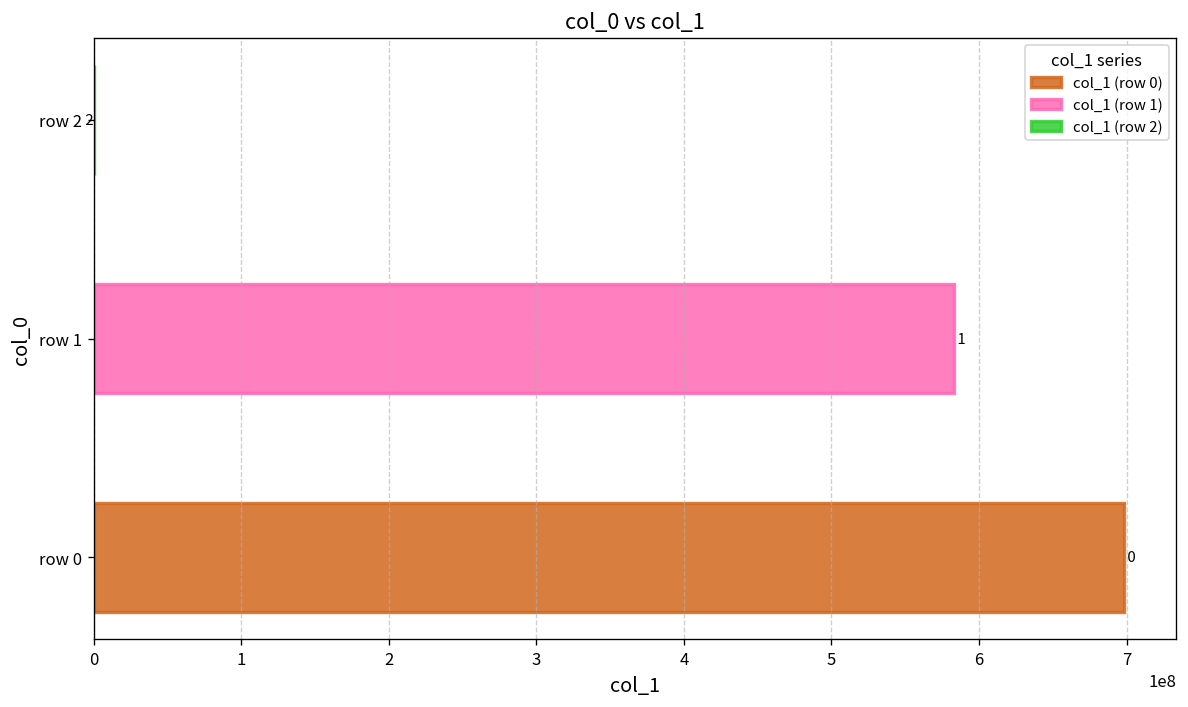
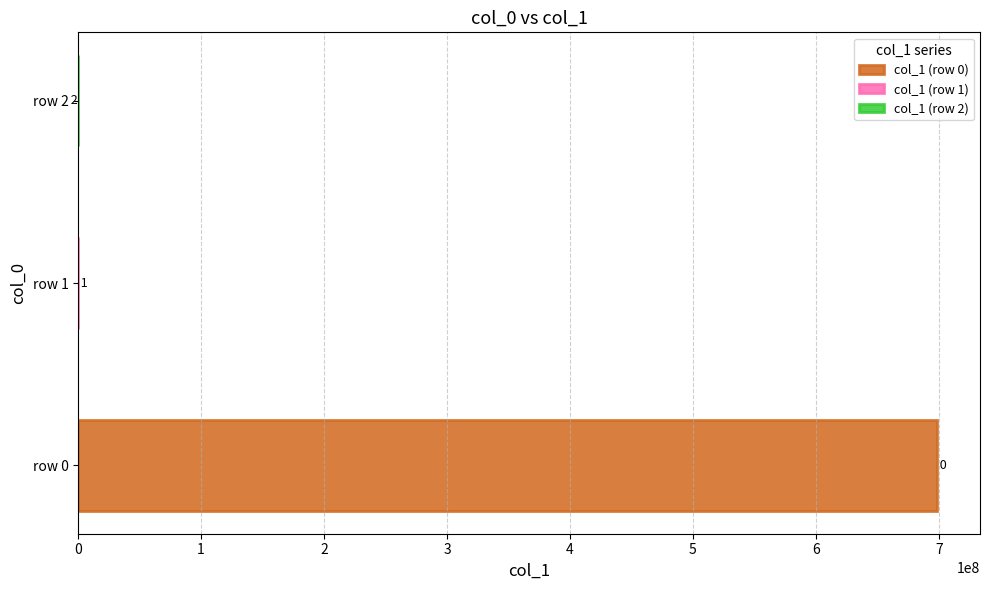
  {
-   "row 1": 583000000
+   "row 1": 0
  }
